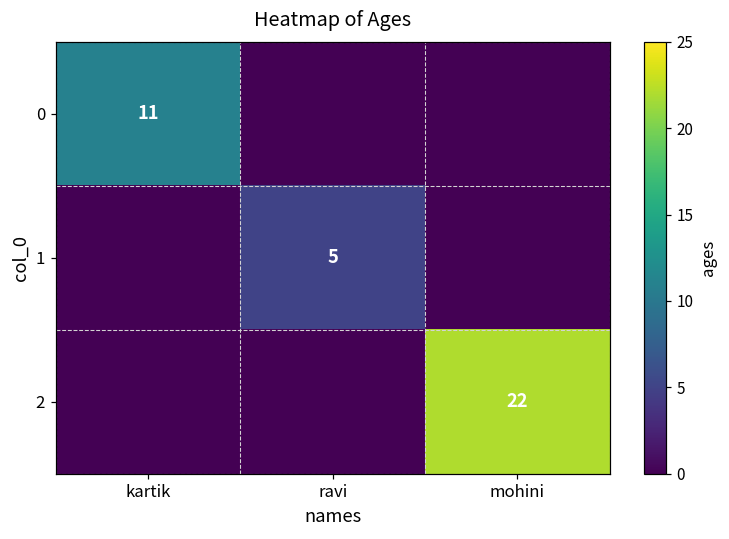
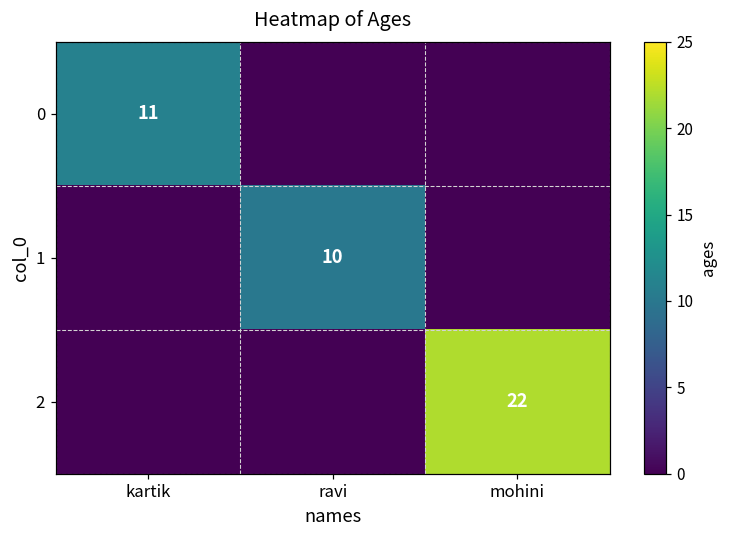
  {
    "0": {
      "kartik": 11
    },
    "1": {
-     "ravi": 5
+     "ravi": 10
    },
    "2": {
      "mohini": 22
    }
  }
